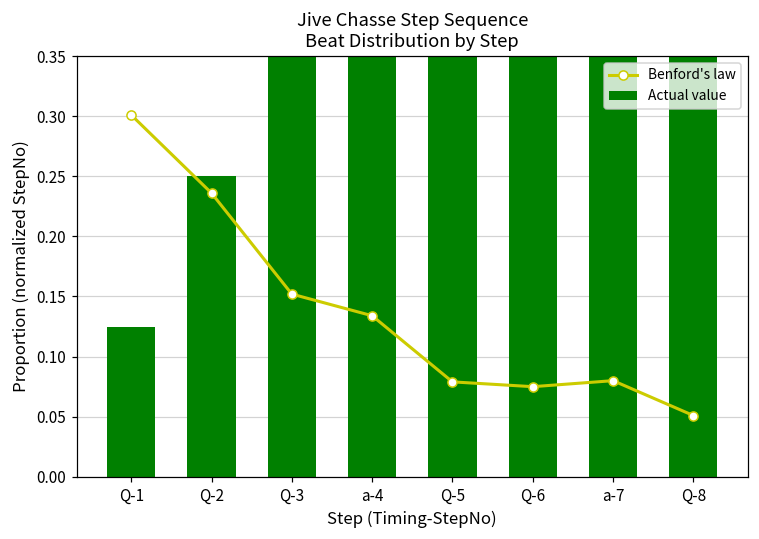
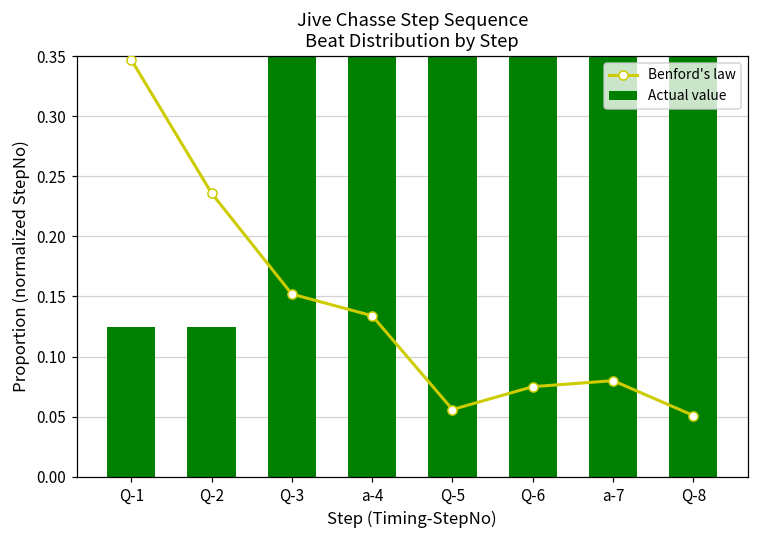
  {
    "Benford's law": {
-     "Q-1": 0.301,
+     "Q-1": 0.347,
      "Q-2": 0.236,
      "Q-3": 0.152,
      "a-4": 0.134,
-     "Q-5": 0.079,
+     "Q-5": 0.056,
      "Q-6": 0.075,
      "a-7": 0.080,
      "Q-8": 0.051
    },
    "Actual value": {
      "Q-1": 0.125,
-     "Q-2": 0.250
+     "Q-2": 0.125
    }
  }
